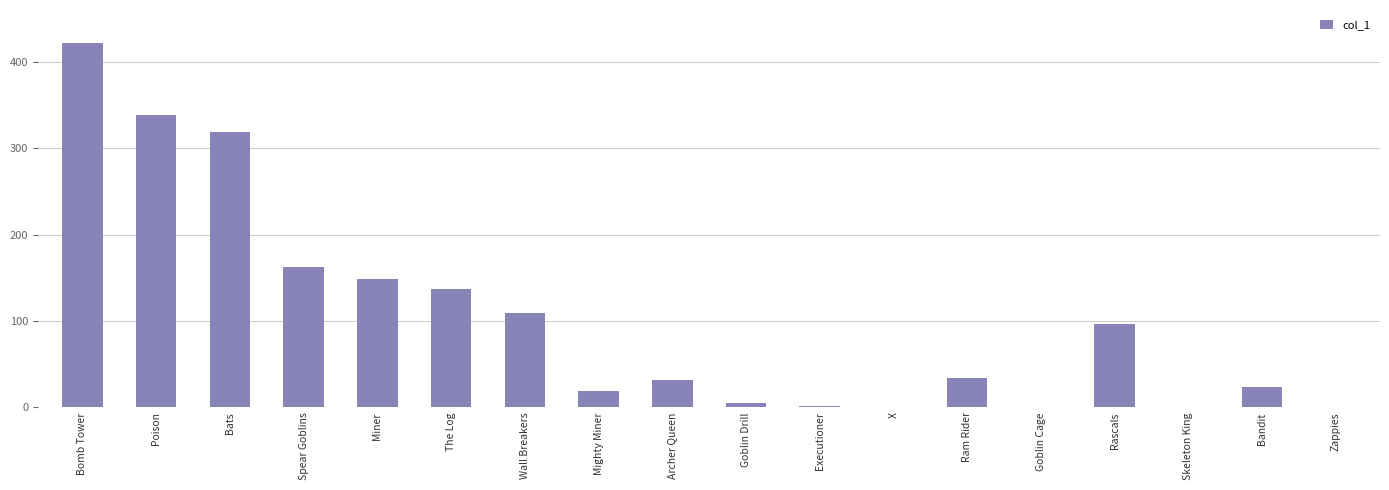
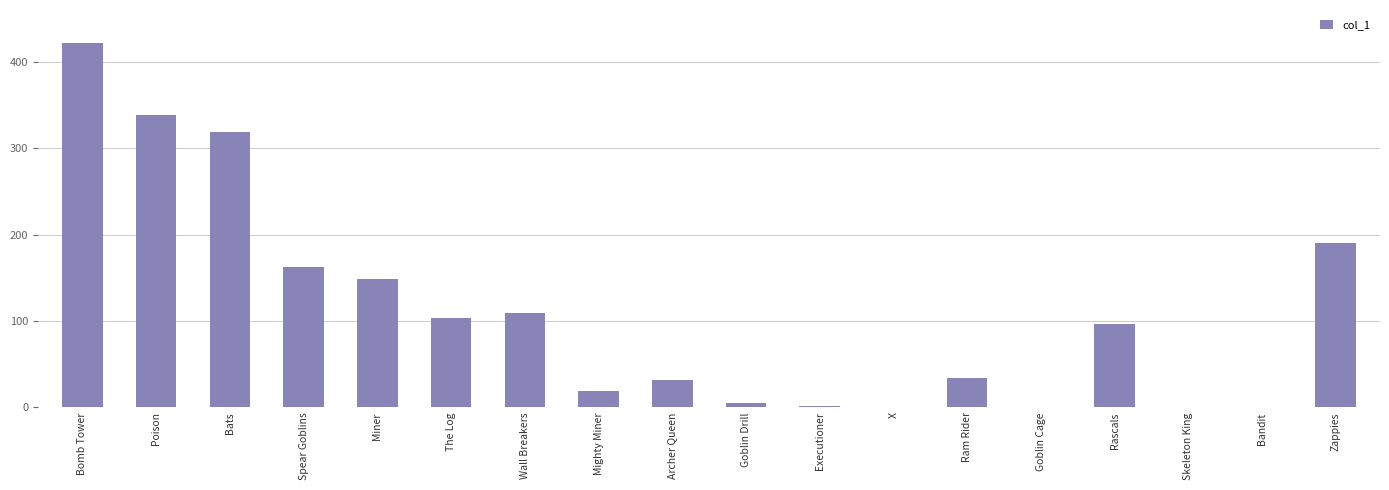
  {
    "Bomb Tower": 420,
    "Poison": 340,
    "Bats": 320,
    "Spear Goblins": 160,
    "Miner": 150,
-   "The Log": 140,
+   "The Log": 100,
    "Wall Breakers": 110,
    "Mighty Miner": 20,
    "Archer Queen": 30,
    "Goblin Drill": 10,
    "Ram Rider": 30,
    "Rascals": 100,
-   "Bandit": 20,
-   "Zappies": 0
+   "Bandit": 0,
+   "Zappies": 190
  }
